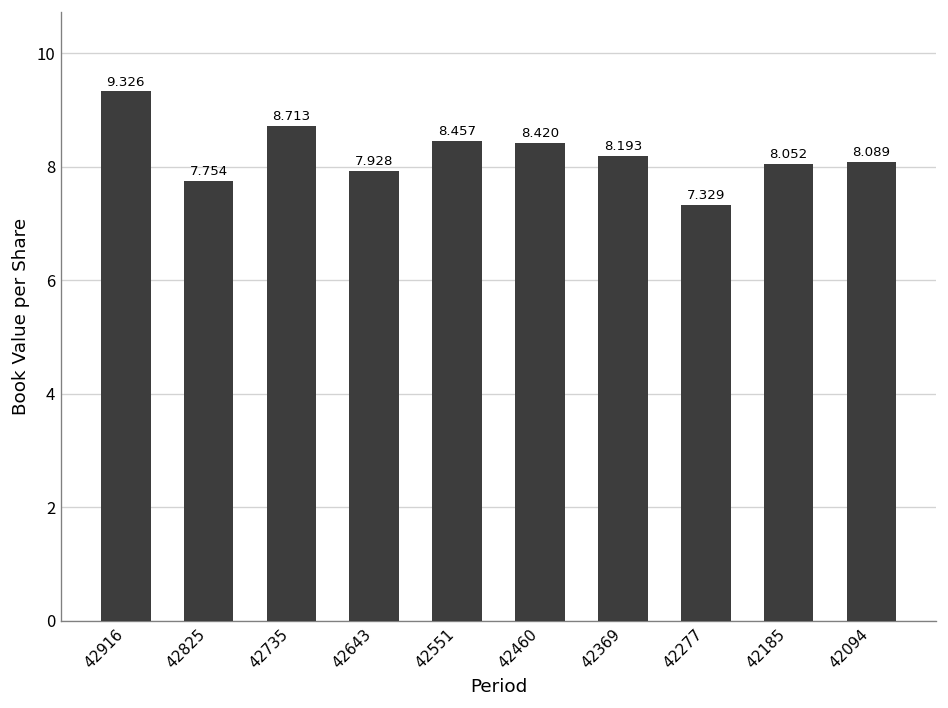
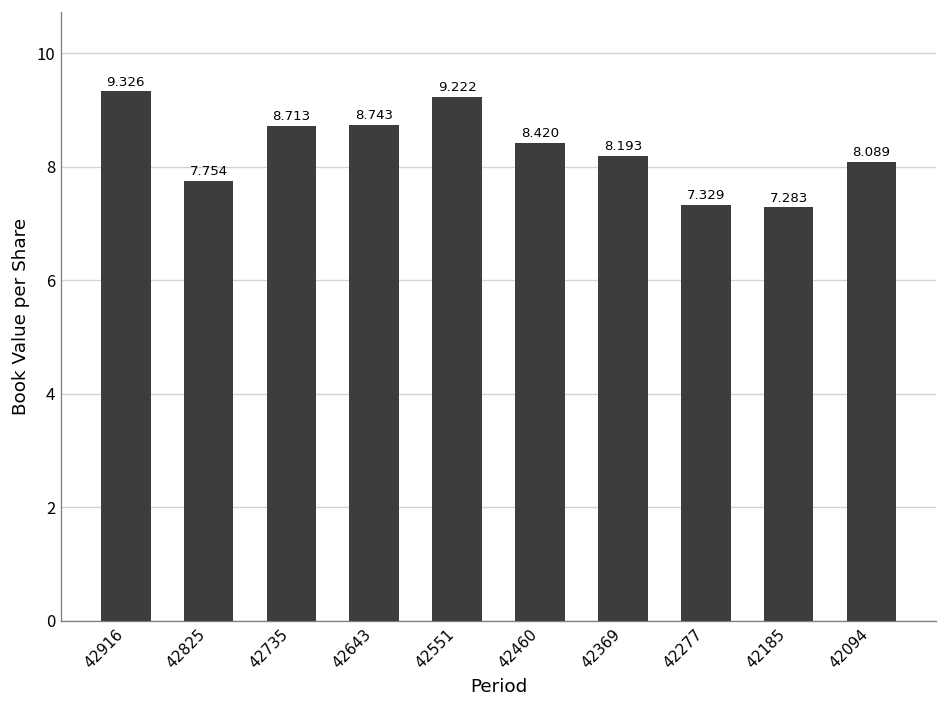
  {
    "42916": 9.326,
    "42825": 7.754,
    "42735": 8.713,
-   "42643": 7.928,
-   "42551": 8.457,
+   "42643": 8.743,
+   "42551": 9.222,
    "42460": 8.420,
    "42369": 8.193,
    "42277": 7.329,
-   "42185": 8.052,
+   "42185": 7.283,
    "42094": 8.089
  }
